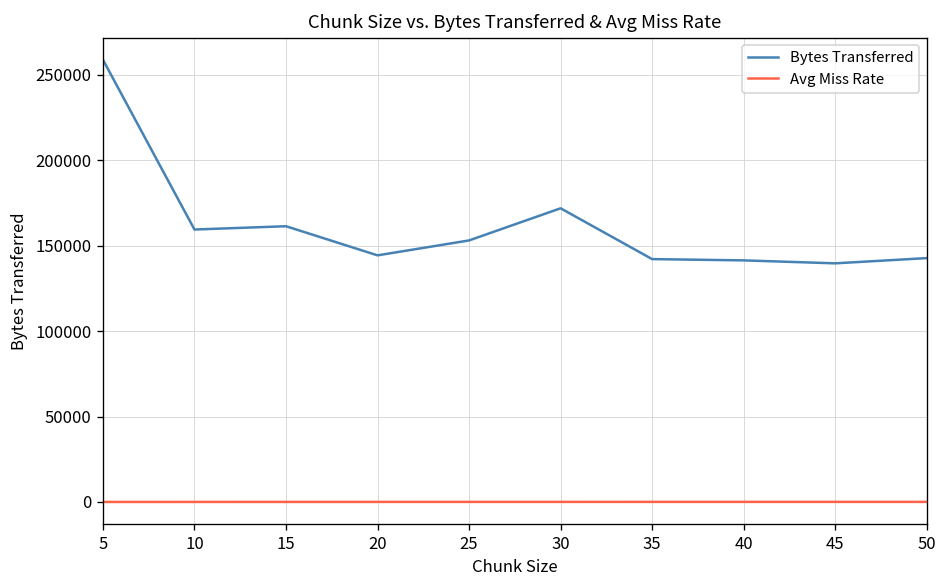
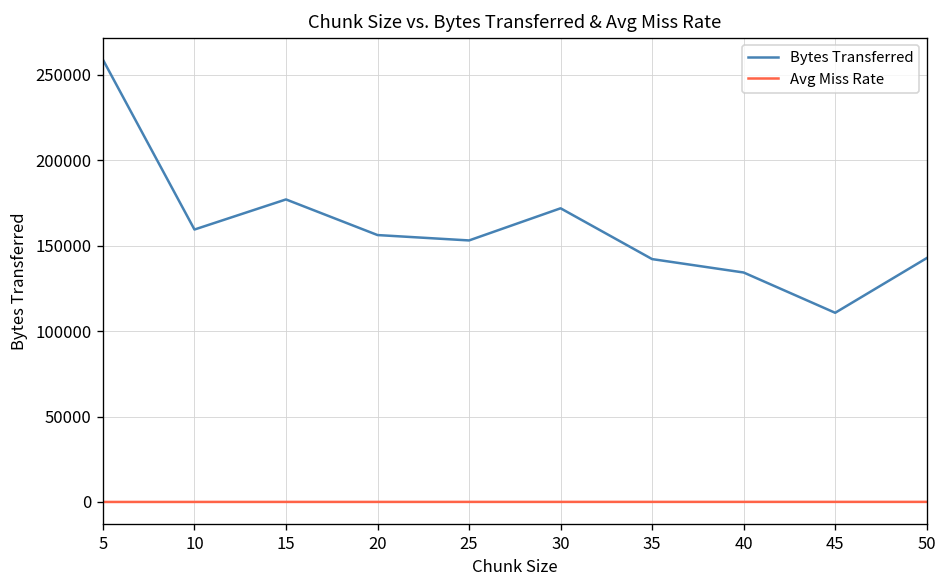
  {
    "Bytes Transferred": {
      "5": 259000,
      "10": 159000,
-     "15": 161000,
-     "20": 144000,
+     "15": 177000,
+     "20": 156000,
      "25": 153000,
      "30": 172000,
      "35": 142000,
-     "40": 141000,
-     "45": 140000,
+     "40": 134000,
+     "45": 111000,
      "50": 143000
    },
    "Avg Miss Rate": {
      "5": 0,
      "10": 0,
      "15": 0,
      "20": 0,
      "25": 0,
      "30": 0,
      "35": 0,
      "40": 0,
      "45": 0,
      "50": 0
    }
  }
